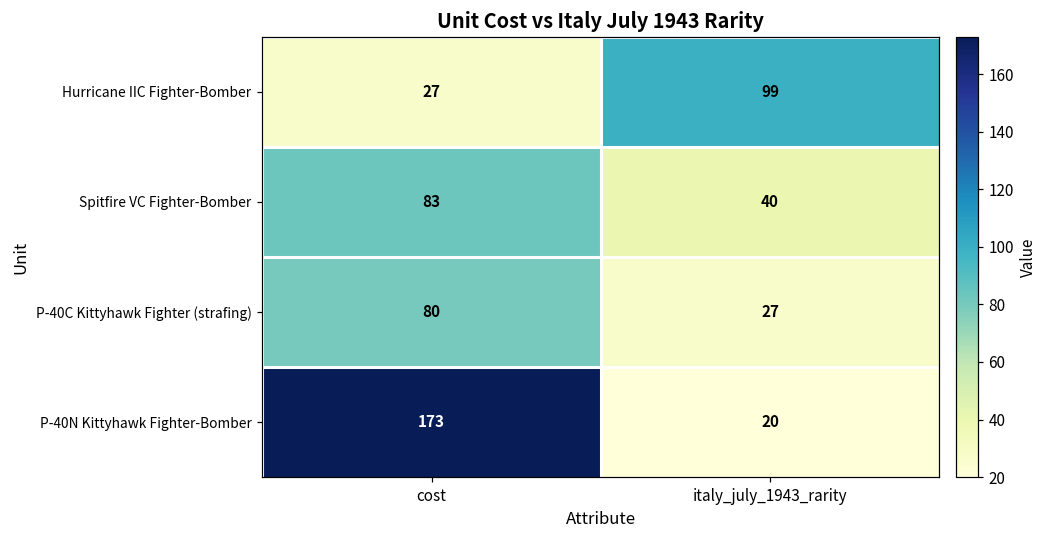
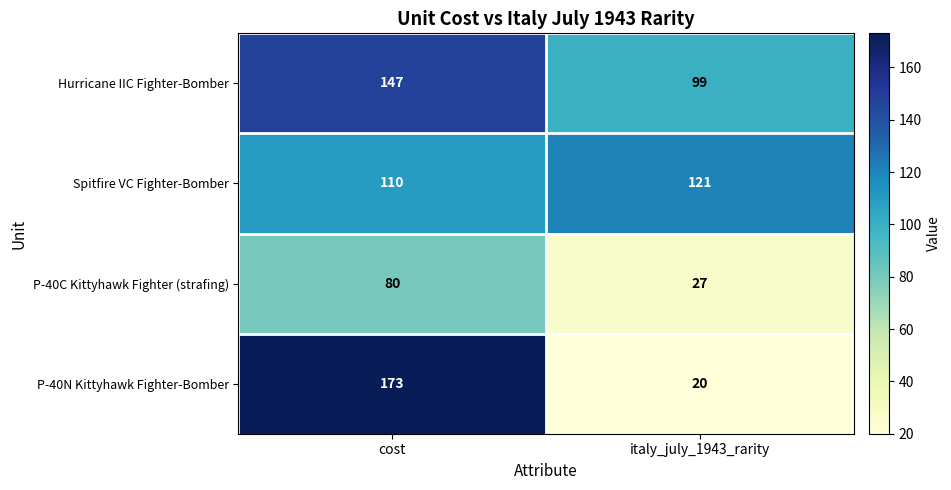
  {
    "Hurricane IIC Fighter-Bomber": {
-     "cost": 27,
+     "cost": 147,
      "italy_july_1943_rarity": 99
    },
    "Spitfire VC Fighter-Bomber": {
-     "cost": 83,
-     "italy_july_1943_rarity": 40
+     "cost": 110,
+     "italy_july_1943_rarity": 121
    },
    "P-40C Kittyhawk Fighter (strafing)": {
      "cost": 80,
      "italy_july_1943_rarity": 27
    },
    "P-40N Kittyhawk Fighter-Bomber": {
      "cost": 173,
      "italy_july_1943_rarity": 20
    }
  }
